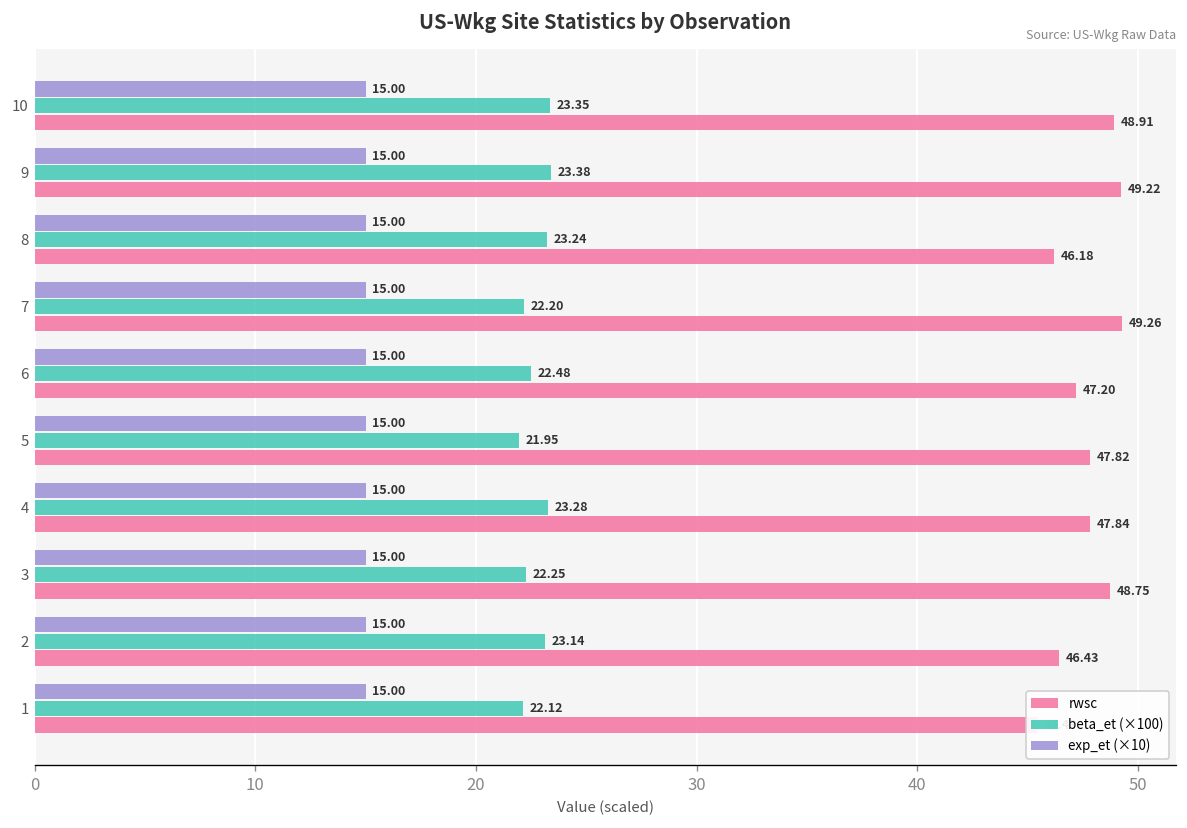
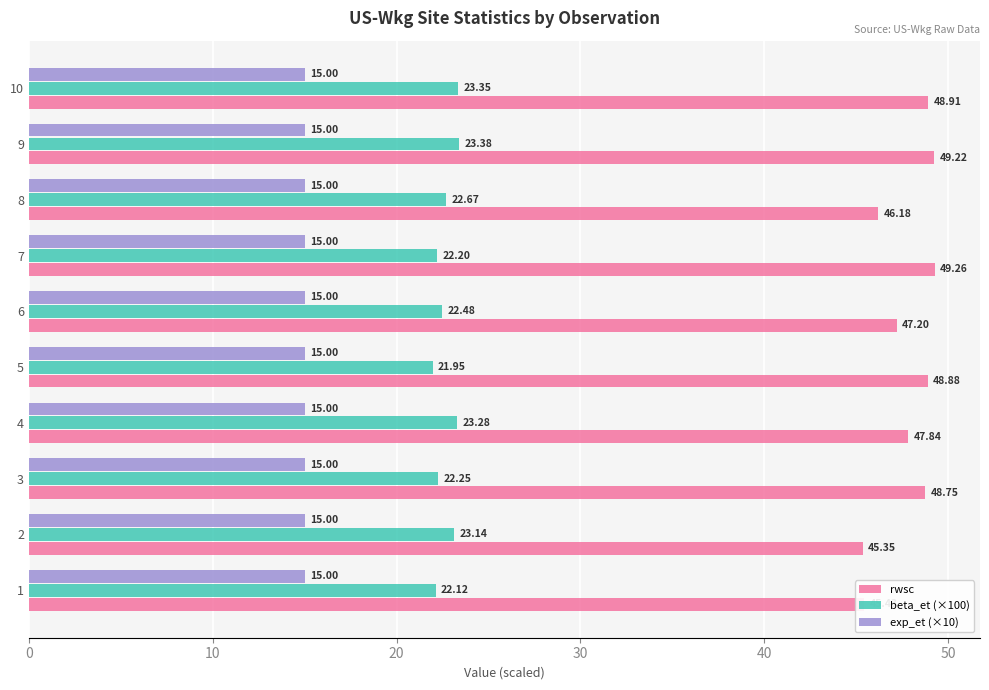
  {
    "rwsc": {
      "10": 48.91,
      "9": 49.22,
      "8": 46.18,
      "7": 49.26,
      "6": 47.20,
-     "5": 47.82,
+     "5": 48.88,
      "4": 47.84,
      "3": 48.75,
-     "2": 46.43
+     "2": 45.35
    },
    "beta_et (×100)": {
      "10": 23.35,
      "9": 23.38,
-     "8": 23.24,
+     "8": 22.67,
      "7": 22.20,
      "6": 22.48,
      "5": 21.95,
      "4": 23.28,
      "3": 22.25,
      "2": 23.14,
      "1": 22.12
    },
    "exp_et (×10)": {
      "10": 15.00,
      "9": 15.00,
      "8": 15.00,
      "7": 15.00,
      "6": 15.00,
      "5": 15.00,
      "4": 15.00,
      "3": 15.00,
      "2": 15.00,
      "1": 15.00
    }
  }
